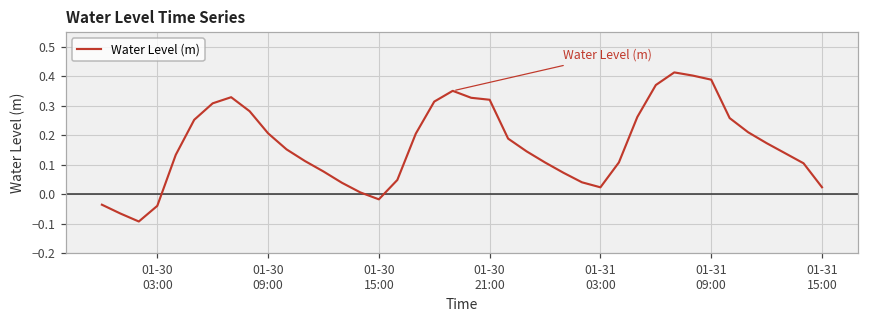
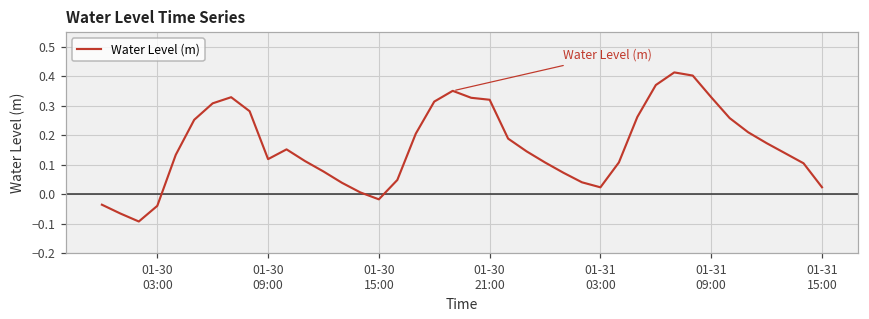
  {
    "01-30 03:00": -0.04,
-   "01-30 09:00": 0.21,
+   "01-30 09:00": 0.12,
    "01-30 15:00": -0.02,
    "01-30 21:00": 0.32,
    "01-31 03:00": 0.02,
-   "01-31 09:00": 0.39,
+   "01-31 09:00": 0.33,
    "01-31 15:00": 0.02
  }
